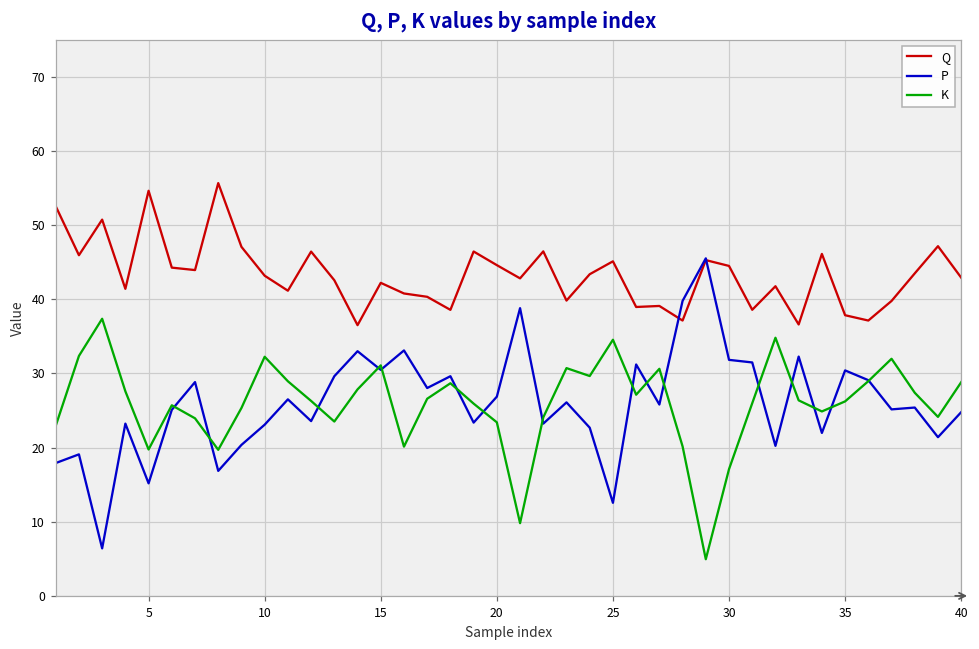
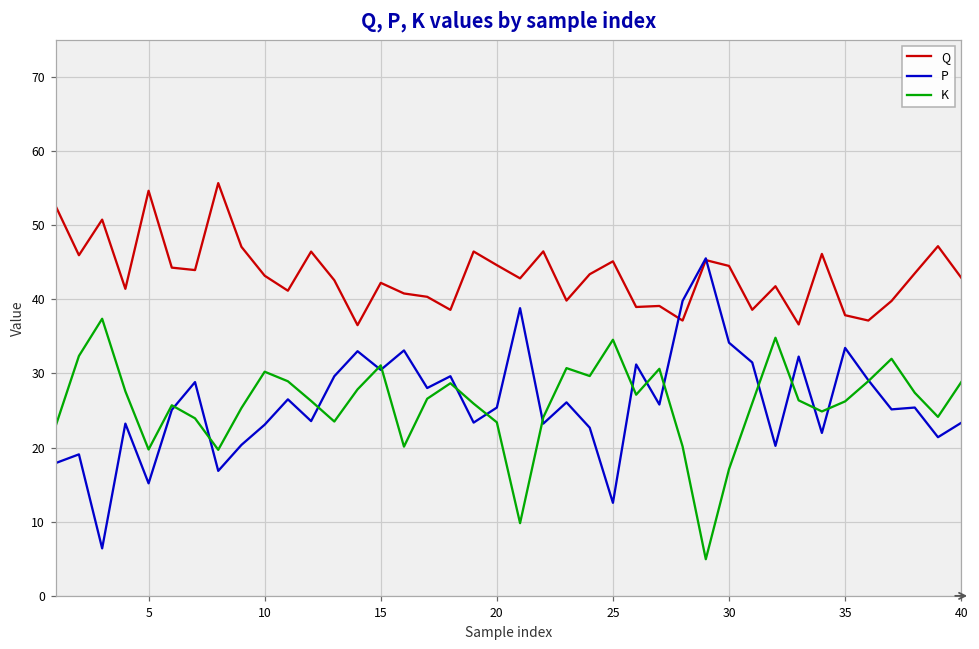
  {
    "Q": {
      "5": 55,
      "10": 43,
      "15": 42,
      "20": 45,
      "25": 45,
      "30": 44,
      "35": 38,
      "40": 43
    },
    "P": {
      "5": 15,
      "10": 23,
      "15": 30,
-     "20": 27,
+     "20": 25,
      "25": 13,
-     "30": 32,
-     "35": 30,
-     "40": 25
+     "30": 34,
+     "35": 33,
+     "40": 23
    },
    "K": {
      "5": 20,
-     "10": 32,
+     "10": 30,
      "15": 31,
      "20": 23,
      "25": 35,
      "30": 17,
      "35": 26,
      "40": 29
    }
  }
